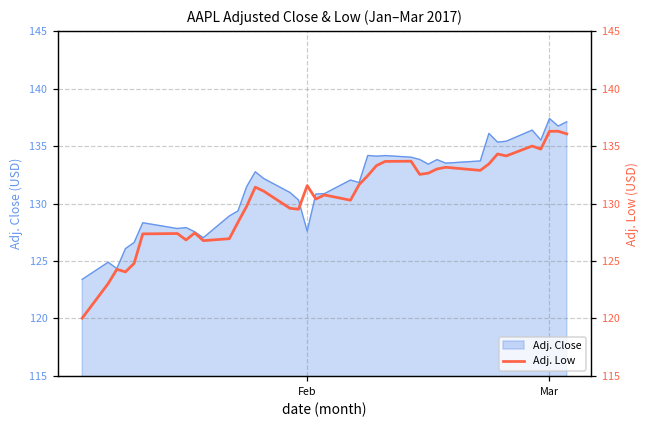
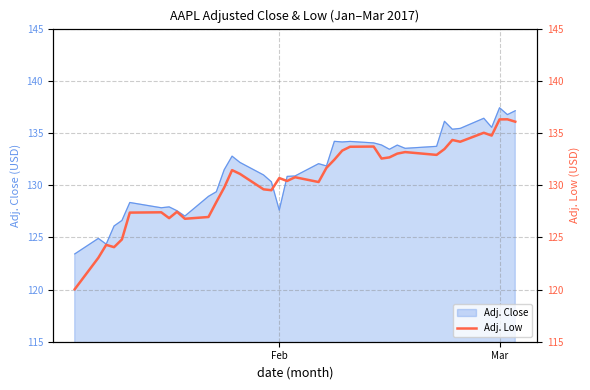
  {
    "Adj. Close": {
      "Feb": 127.6,
      "Mar": 137.4
    },
    "Adj. Low": {
-     "Feb": 131.6,
+     "Feb": 130.7,
      "Mar": 136.3
    }
  }
